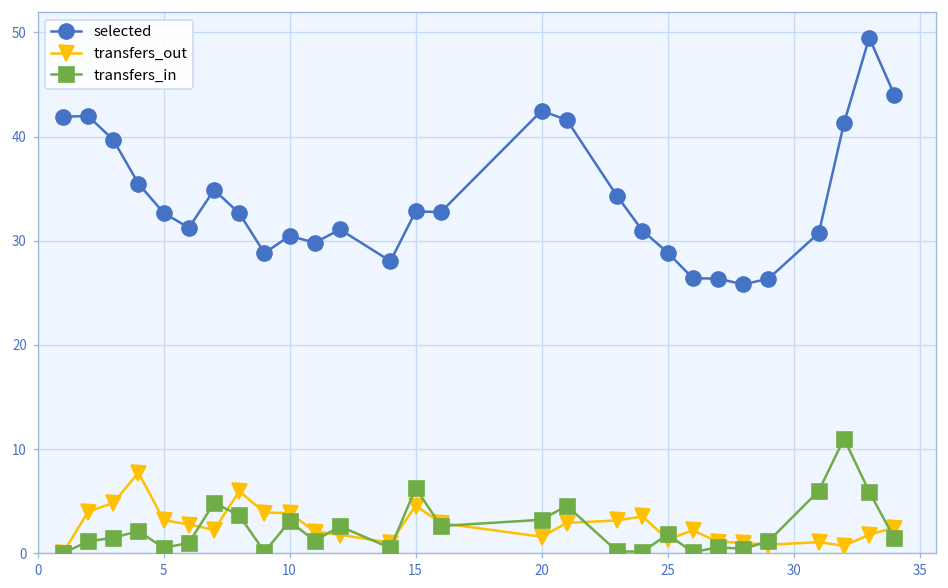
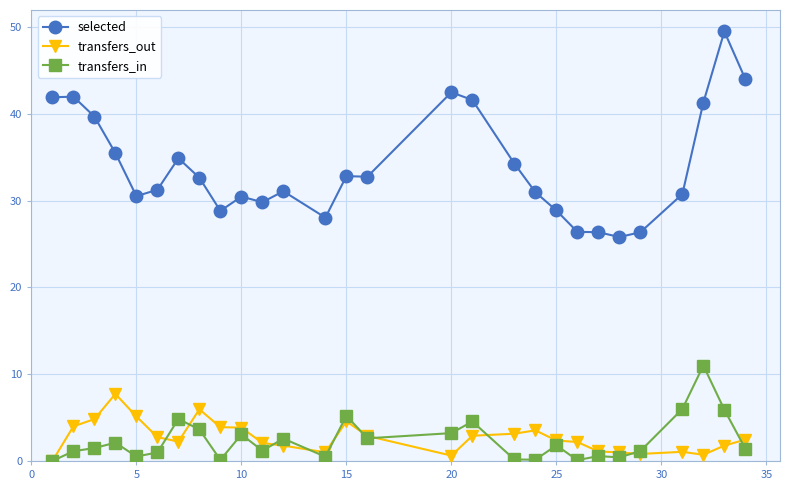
  {
    "selected": {
-     "5": 33,
+     "5": 31,
      "10": 30,
      "15": 33,
      "20": 42,
      "25": 29
    },
    "transfers_out": {
-     "5": 3,
+     "5": 5,
      "10": 4,
      "15": 5,
-     "20": 2,
-     "25": 1
+     "20": 1,
+     "25": 2
    },
    "transfers_in": {
      "5": 1,
      "10": 3,
-     "15": 6,
+     "15": 5,
      "20": 3,
      "25": 2
    }
  }
